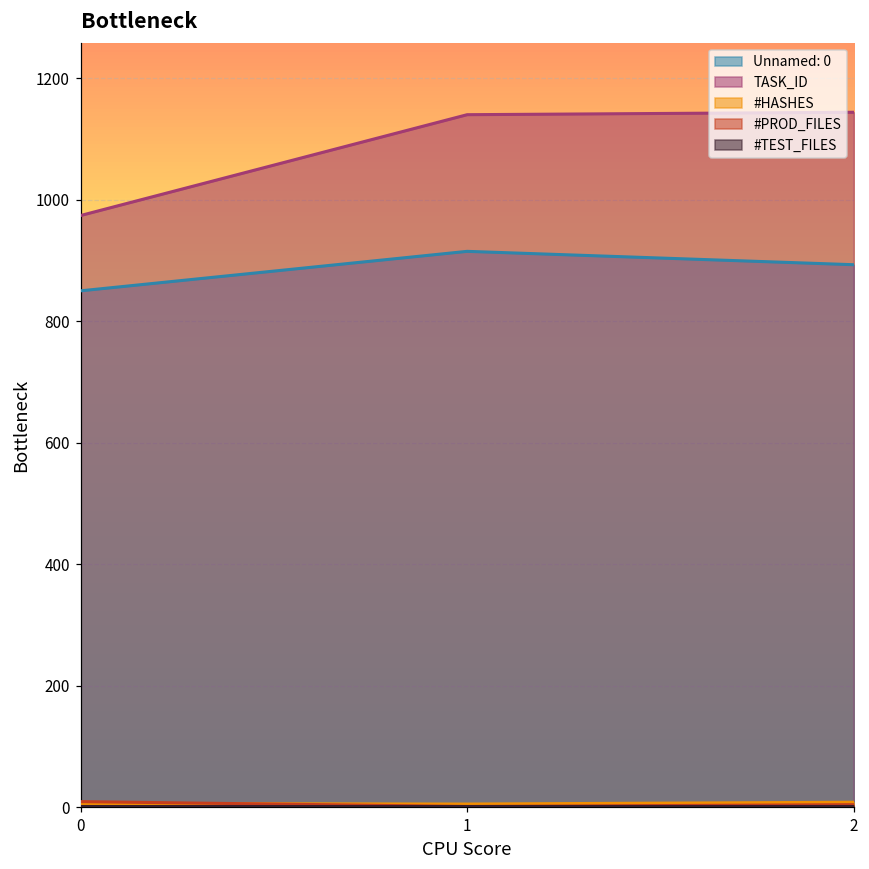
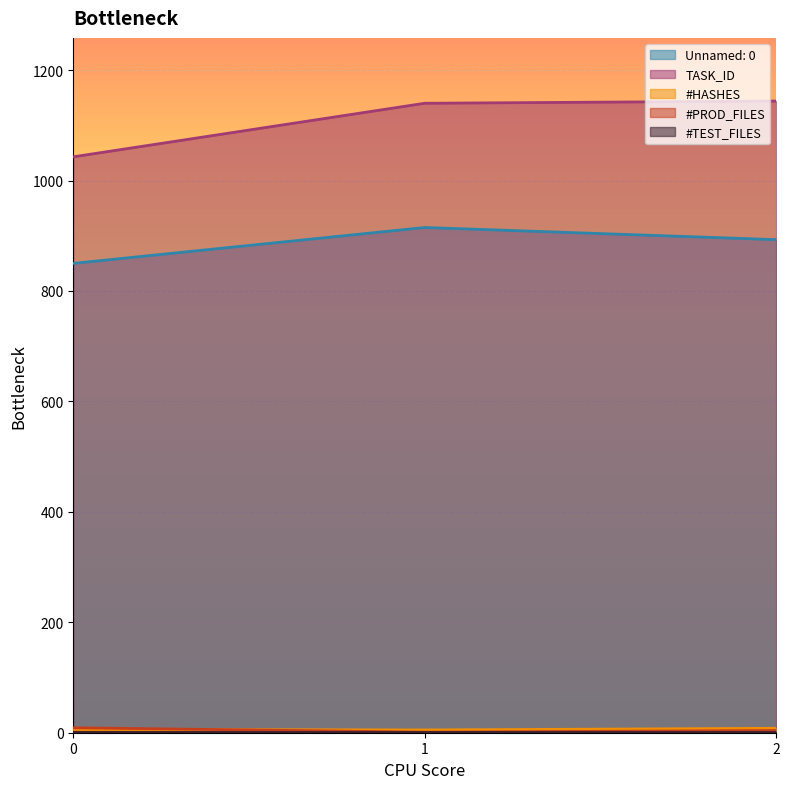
  {
    "Unnamed: 0": {
      "0": 850,
      "1": 920,
      "2": 890
    },
    "TASK_ID": {
-     "0": 970,
+     "0": 1040,
      "1": 1140,
      "2": 1140
    },
    "#TEST_FILES": {
      "0": 0
    }
  }
